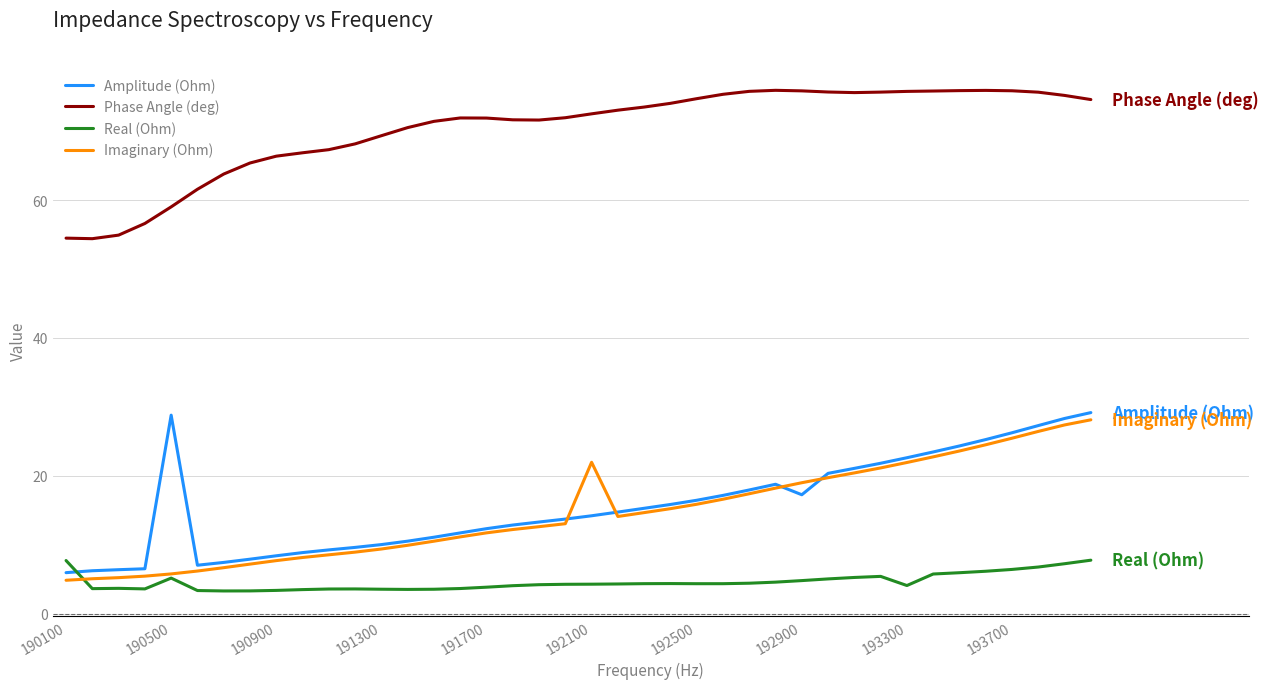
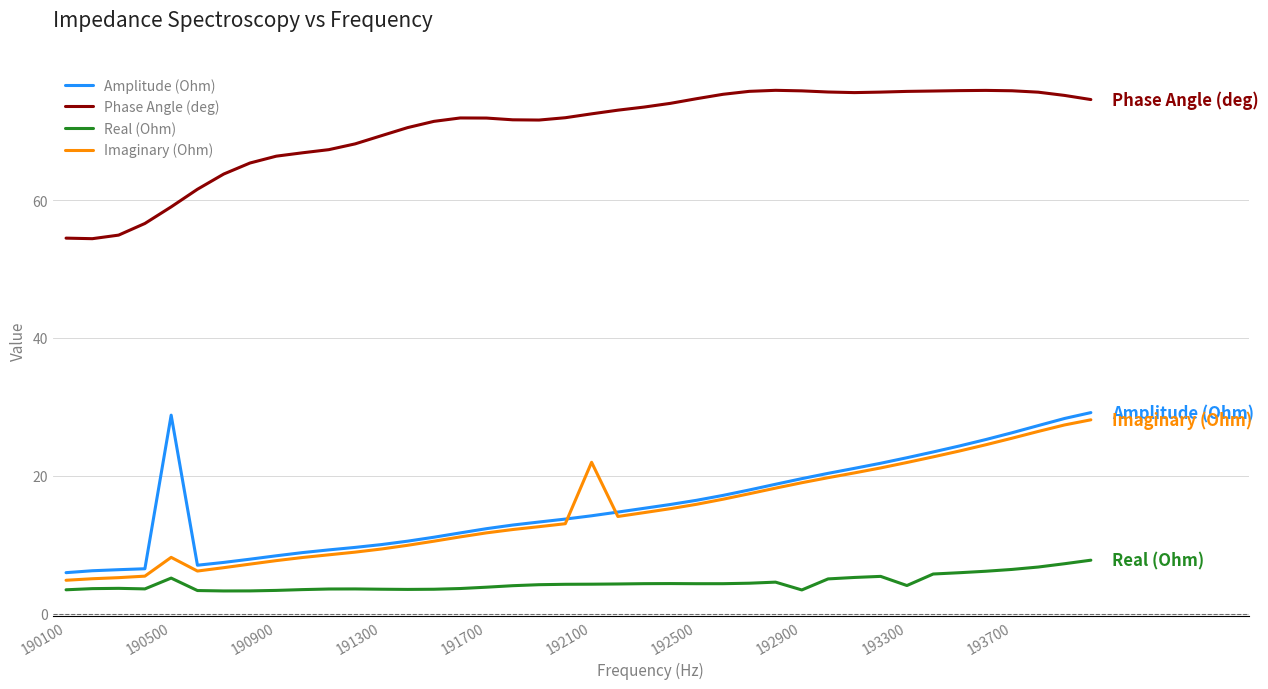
  {
    "Amplitude (Ohm)": {
      "190100": 6,
      "190500": 29,
      "190900": 8,
      "191300": 10,
      "191700": 12,
      "192100": 14,
      "192500": 16,
-     "192900": 17,
+     "192900": 20,
      "193300": 23,
      "193700": 26
    },
    "Phase Angle (deg)": {
      "190100": 54,
      "190500": 59,
      "190900": 66,
      "191300": 69,
      "191700": 72,
      "192100": 73,
      "192500": 75,
      "192900": 76,
      "193300": 76,
      "193700": 76
    },
    "Real (Ohm)": {
-     "190100": 8,
+     "190100": 3,
      "190500": 5,
      "190900": 3,
      "191300": 4,
      "191700": 4,
      "192100": 4,
      "192500": 4,
-     "192900": 5,
+     "192900": 3,
      "193300": 4,
      "193700": 6
    },
    "Imaginary (Ohm)": {
      "190100": 5,
-     "190500": 6,
+     "190500": 8,
      "190900": 8,
      "191300": 9,
      "191700": 12,
      "192100": 22,
      "192500": 16,
      "192900": 19,
      "193300": 22,
      "193700": 25
    }
  }
